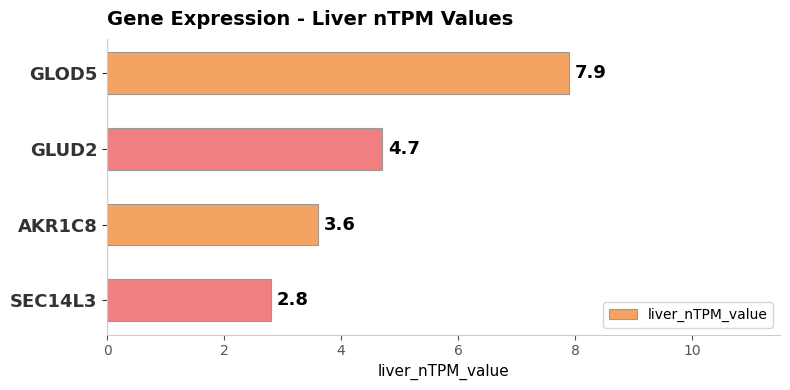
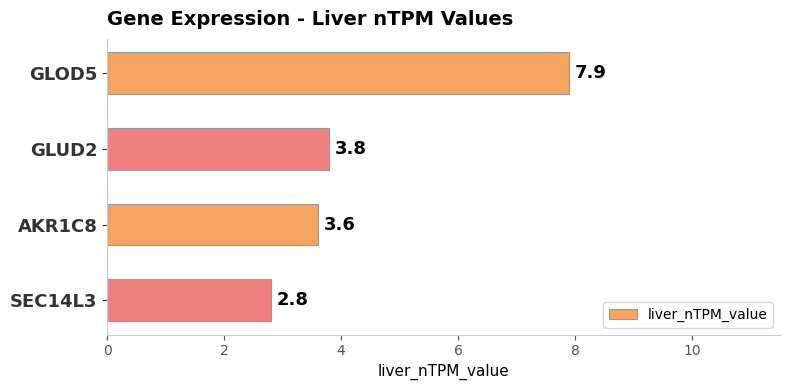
  {
    "GLOD5": 7.9,
-   "GLUD2": 4.7,
+   "GLUD2": 3.8,
    "AKR1C8": 3.6,
    "SEC14L3": 2.8
  }
